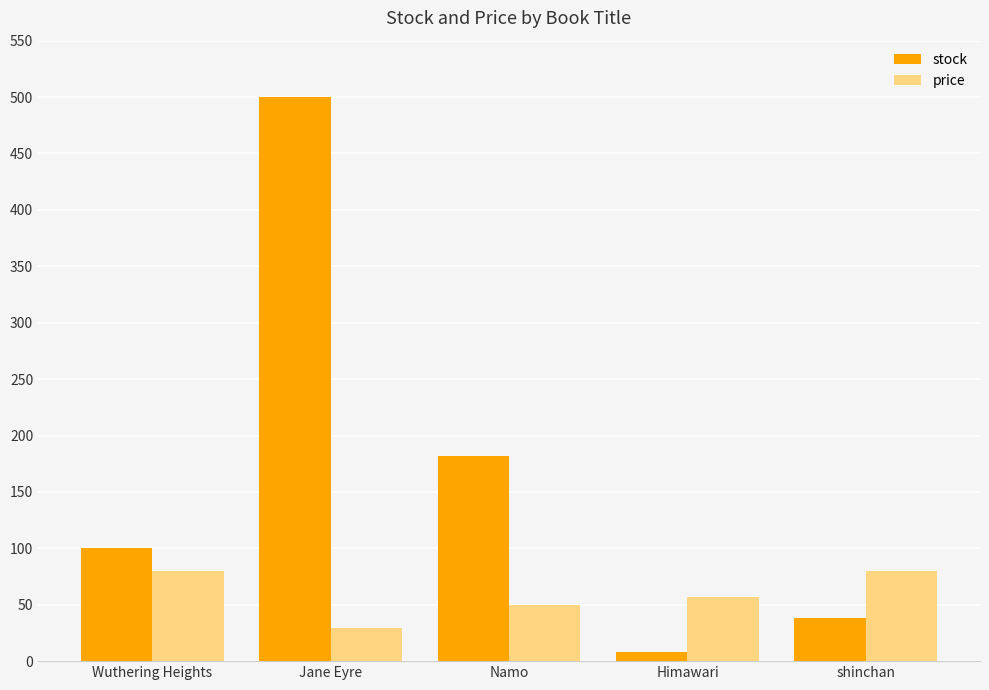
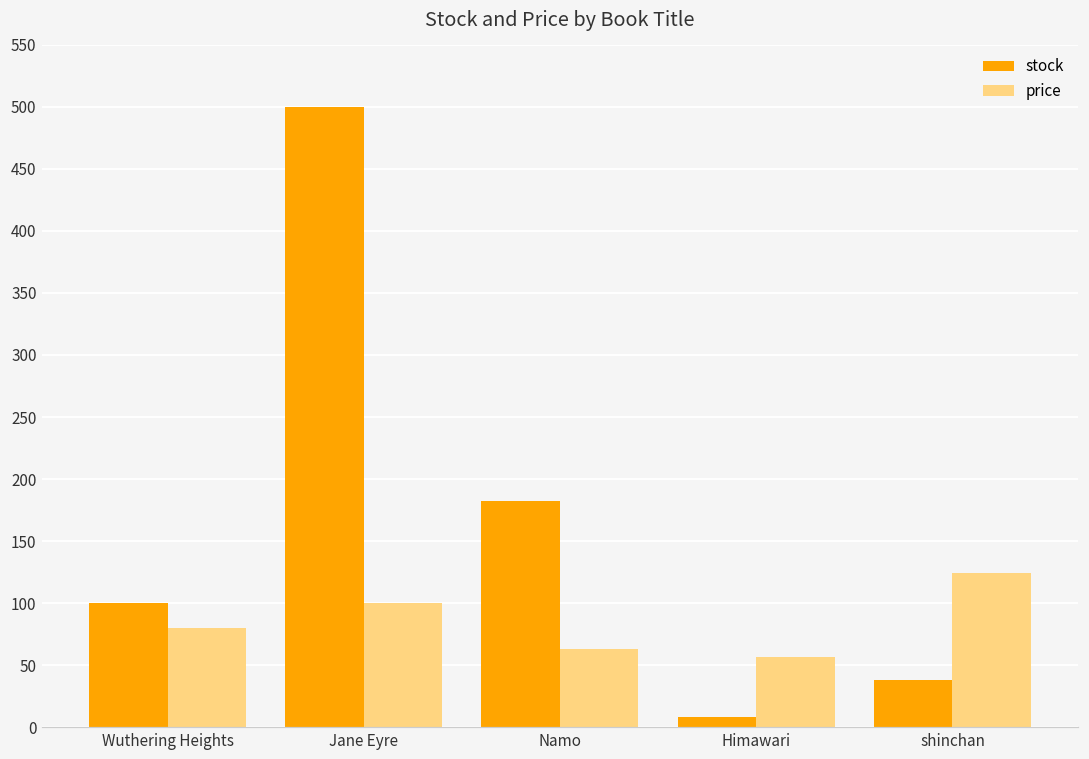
  {
    "stock": {
      "Wuthering Heights": 100,
      "Jane Eyre": 500,
      "Namo": 182,
      "Himawari": 8,
      "shinchan": 38
    },
    "price": {
      "Wuthering Heights": 80,
-     "Jane Eyre": 29,
-     "Namo": 50,
+     "Jane Eyre": 100,
+     "Namo": 63,
      "Himawari": 57,
-     "shinchan": 80
+     "shinchan": 124
    }
  }
